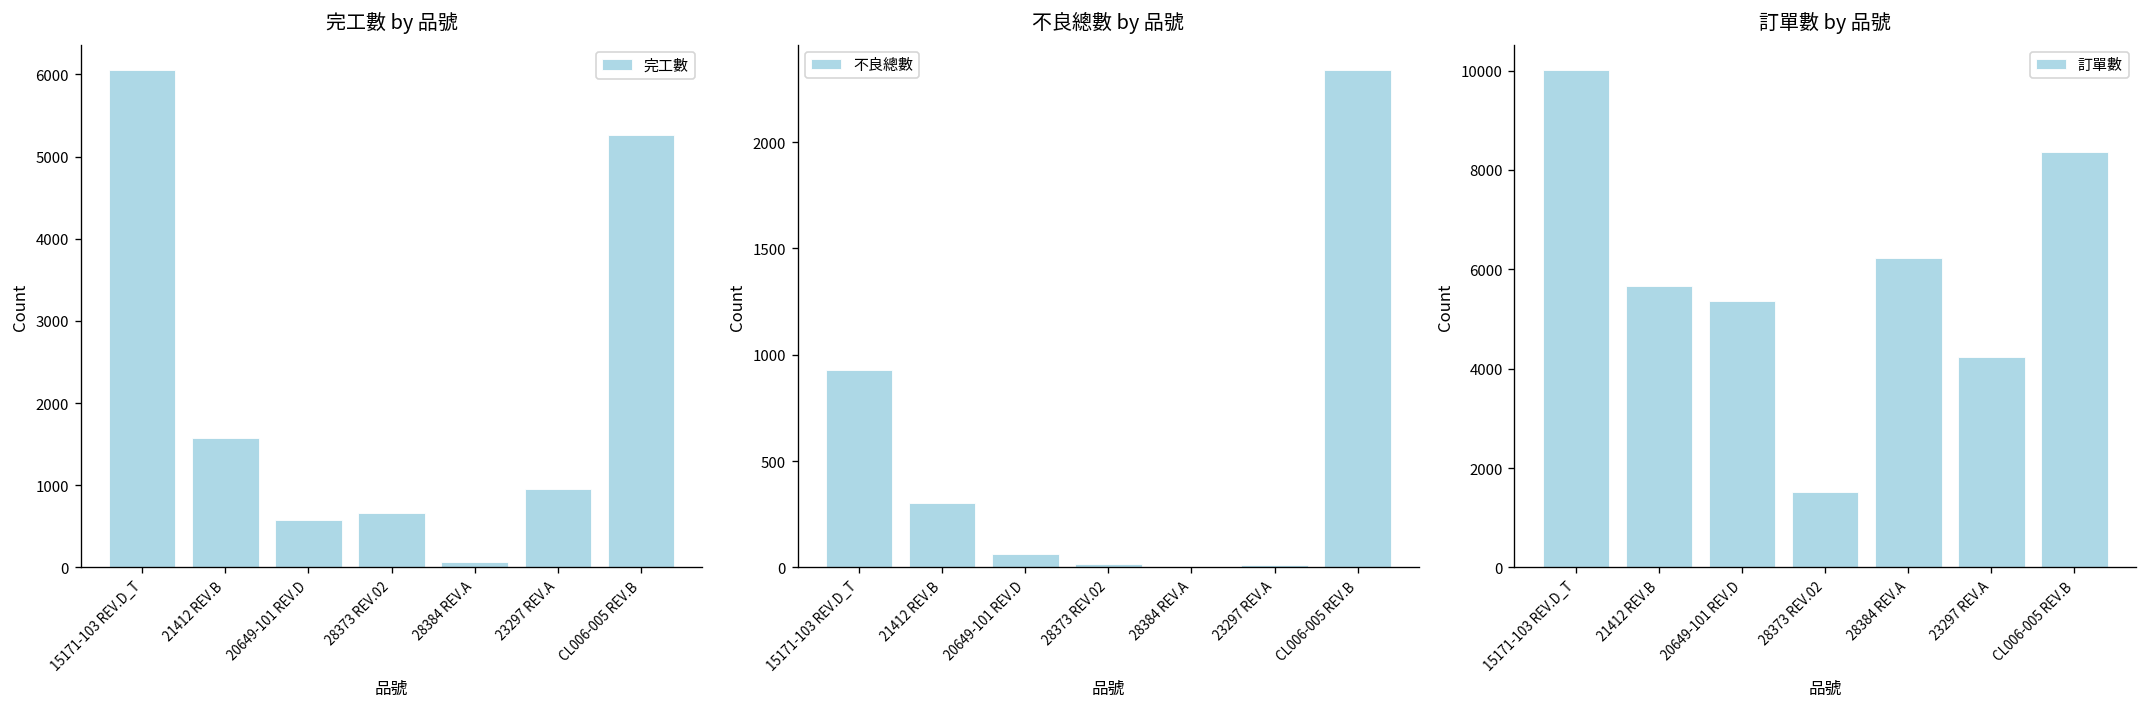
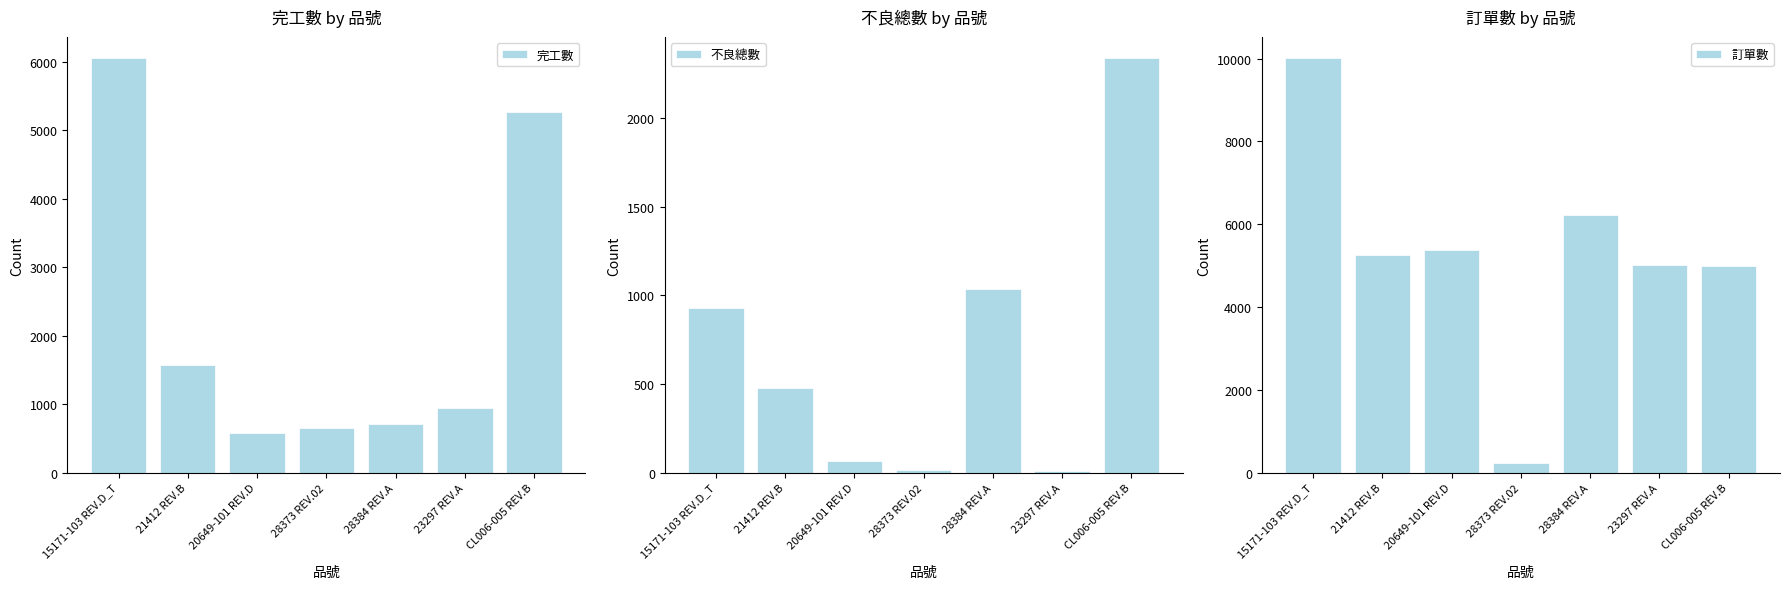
  {
    "完工數 by 品號": {
      "15171-103 REV.D_T": 6100,
      "21412 REV.B": 1600,
      "20649-101 REV.D": 600,
      "28373 REV.02": 700,
-     "28384 REV.A": 100,
+     "28384 REV.A": 700,
      "23297 REV.A": 900,
      "CL006-005 REV.B": 5300
    },
    "不良總數 by 品號": {
      "15171-103 REV.D_T": 930,
-     "21412 REV.B": 300,
+     "21412 REV.B": 480,
      "20649-101 REV.D": 60,
      "28373 REV.02": 20,
-     "28384 REV.A": 0,
+     "28384 REV.A": 1040,
      "CL006-005 REV.B": 2340
    },
    "訂單數 by 品號": {
      "15171-103 REV.D_T": 10000,
-     "21412 REV.B": 5700,
+     "21412 REV.B": 5300,
      "20649-101 REV.D": 5400,
-     "28373 REV.02": 1500,
+     "28373 REV.02": 200,
      "28384 REV.A": 6200,
-     "23297 REV.A": 4200,
-     "CL006-005 REV.B": 8400
+     "23297 REV.A": 5000,
+     "CL006-005 REV.B": 5000
    }
  }
